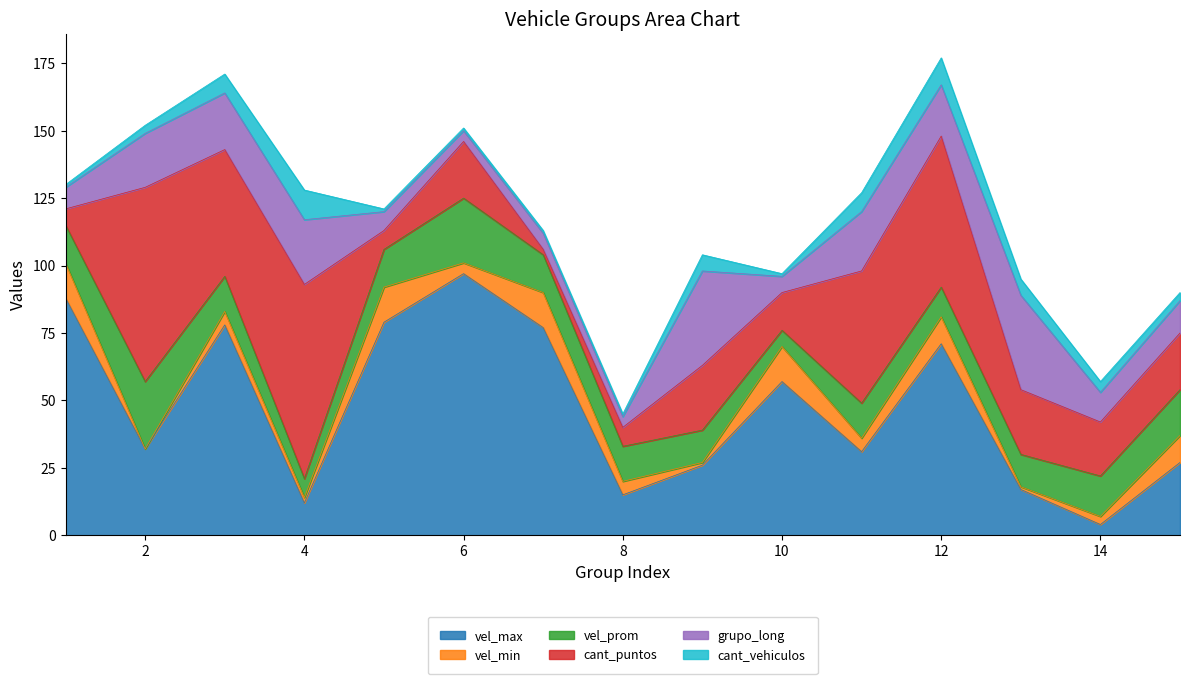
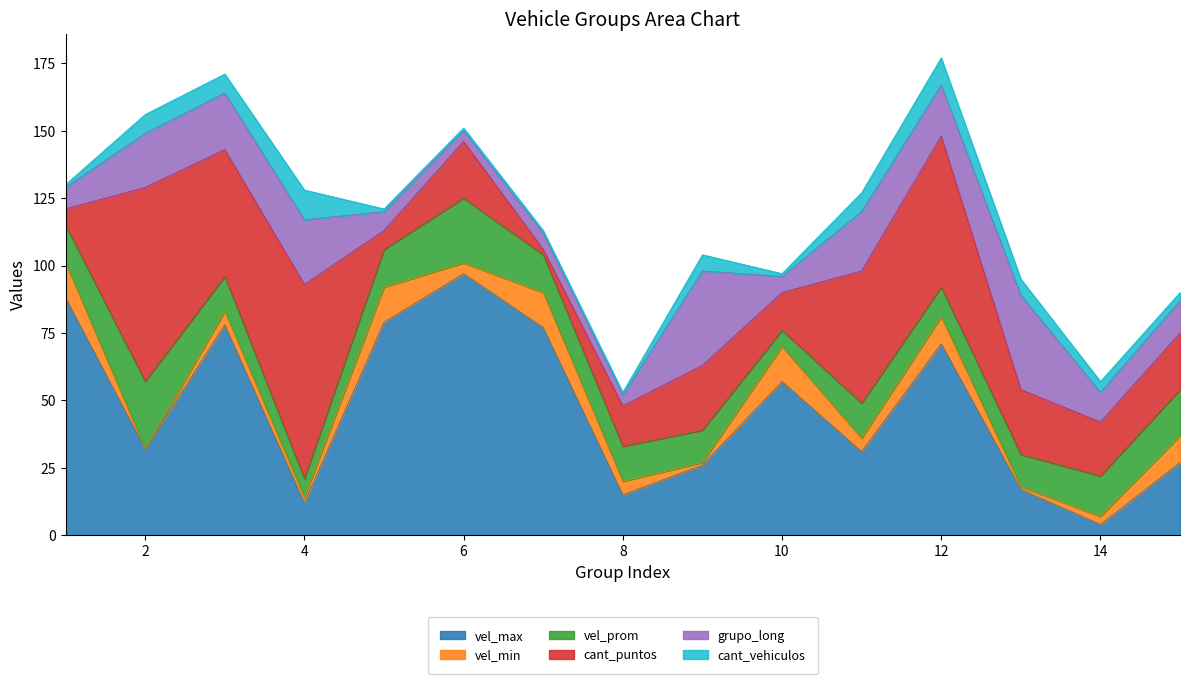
  {
    "vel_max": {
      "4": 12,
      "6": 97,
      "8": 15,
      "10": 57,
      "12": 71,
      "14": 4
    },
    "vel_min": {
      "4": 2,
      "6": 4,
      "8": 5,
      "10": 13,
      "12": 10,
      "14": 3
    },
    "vel_prom": {
      "2": 25,
      "4": 7,
      "6": 24,
      "8": 13,
      "10": 6,
      "12": 11,
      "14": 15
    },
    "cant_puntos": {
      "2": 72,
      "4": 72,
      "6": 21,
-     "8": 7,
+     "8": 15,
      "10": 14,
      "12": 56,
      "14": 20
    },
    "grupo_long": {
      "2": 20,
      "4": 24,
      "6": 4,
      "8": 4,
      "10": 6,
      "12": 19,
      "14": 11
    },
    "cant_vehiculos": {
-     "2": 3,
+     "2": 7,
      "4": 11,
      "6": 1,
      "8": 1,
      "10": 1,
      "12": 10,
      "14": 4
    }
  }
